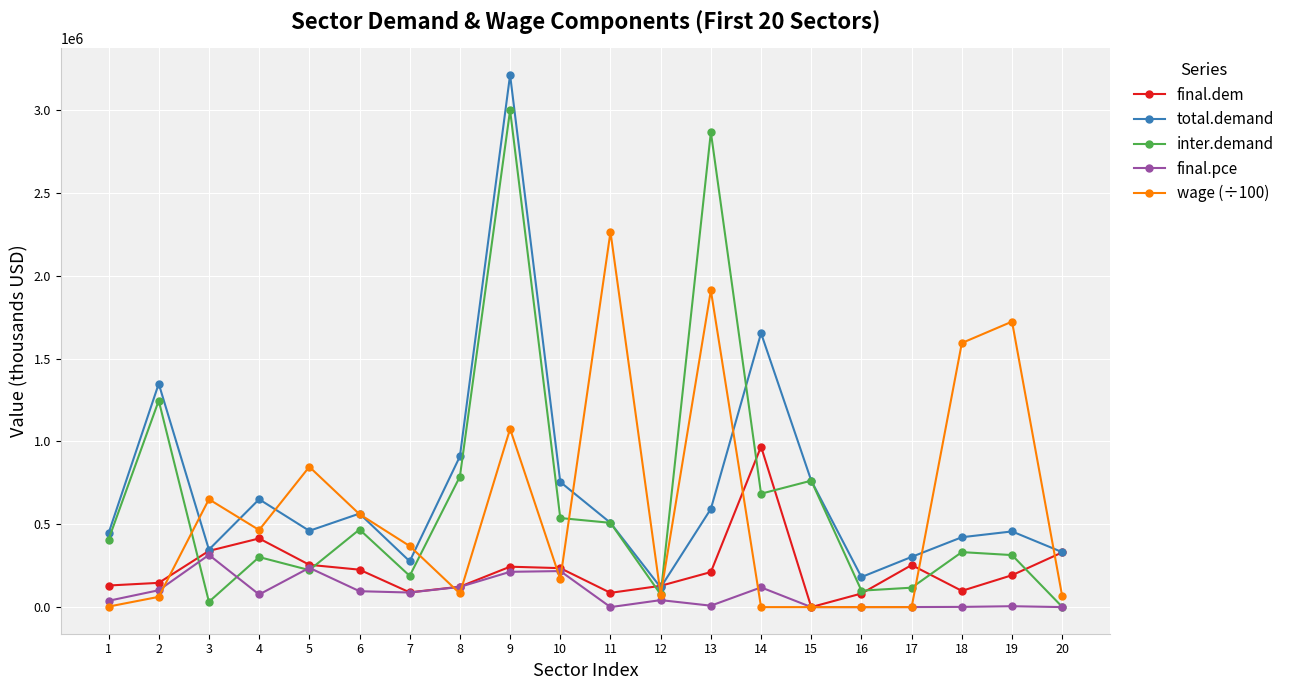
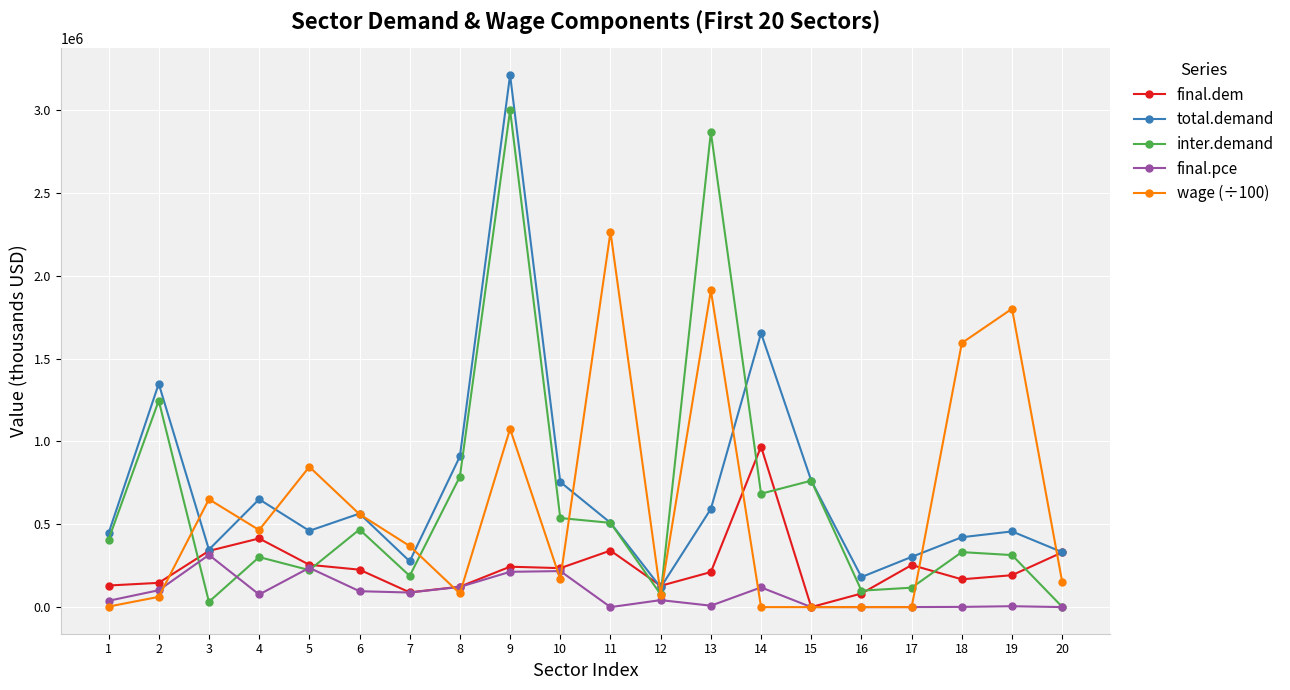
  {
    "final.dem": {
      "1": 130000,
      "2": 150000,
      "4": 410000,
      "5": 260000,
      "6": 230000,
      "9": 240000,
      "10": 240000,
-     "11": 90000,
+     "11": 340000,
      "13": 210000,
      "14": 970000,
      "16": 80000,
      "17": 250000,
-     "18": 100000,
+     "18": 170000,
      "19": 190000
    },
    "total.demand": {
      "1": 450000,
      "2": 1350000,
      "4": 650000,
      "5": 460000,
      "7": 280000,
      "8": 910000,
      "9": 3210000,
      "10": 760000,
      "13": 590000,
      "14": 1650000,
      "16": 180000,
      "17": 300000,
      "18": 420000,
      "19": 460000
    },
    "inter.demand": {
      "1": 410000,
      "2": 1250000,
      "3": 30000,
      "4": 300000,
      "6": 470000,
      "7": 190000,
      "8": 790000,
      "9": 3000000,
      "10": 540000,
      "13": 2870000,
      "14": 680000,
      "16": 100000,
      "17": 120000,
      "18": 330000,
      "19": 310000
    },
    "final.pce": {
      "1": 40000,
      "2": 100000,
      "3": 310000,
      "4": 80000,
      "6": 100000,
      "9": 210000,
      "10": 220000,
      "11": 0,
      "12": 40000,
      "13": 10000,
      "14": 120000,
      "18": 0,
      "19": 10000
    },
    "wage (÷100)": {
      "1": 0,
      "2": 60000,
      "3": 650000,
      "4": 470000,
      "5": 850000,
      "7": 370000,
      "8": 80000,
      "9": 1080000,
      "10": 170000,
      "11": 2260000,
      "13": 1910000,
      "14": 0,
      "18": 1590000,
-     "19": 1720000,
-     "20": 60000
+     "19": 1800000,
+     "20": 150000
    }
  }
